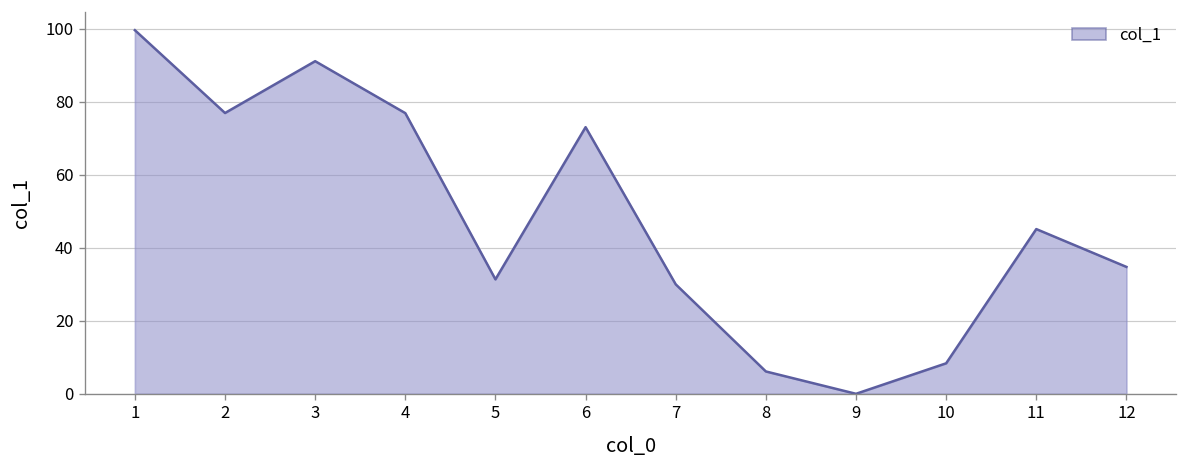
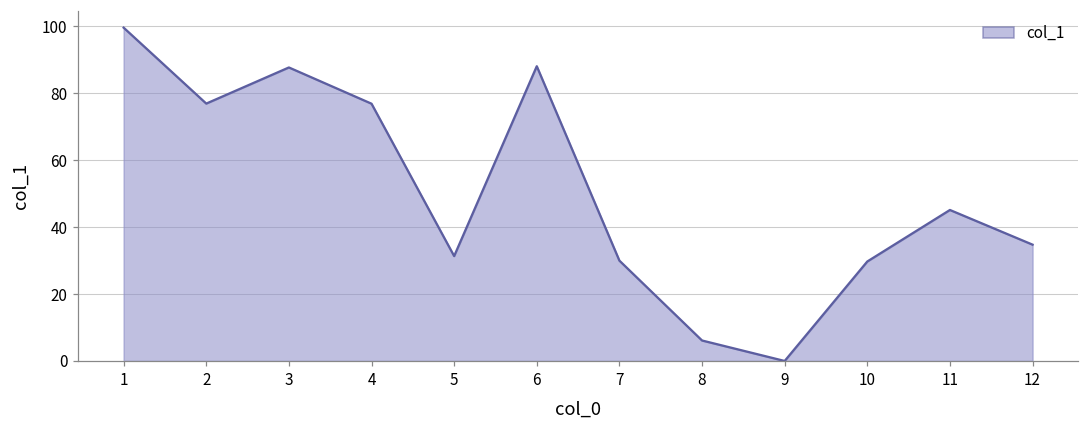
  {
    "1": 100,
    "2": 77,
-   "3": 91,
+   "3": 88,
    "4": 77,
    "5": 31,
-   "6": 73,
+   "6": 88,
    "7": 30,
    "8": 6,
    "9": 0,
-   "10": 8,
+   "10": 30,
    "11": 45,
    "12": 35
  }
